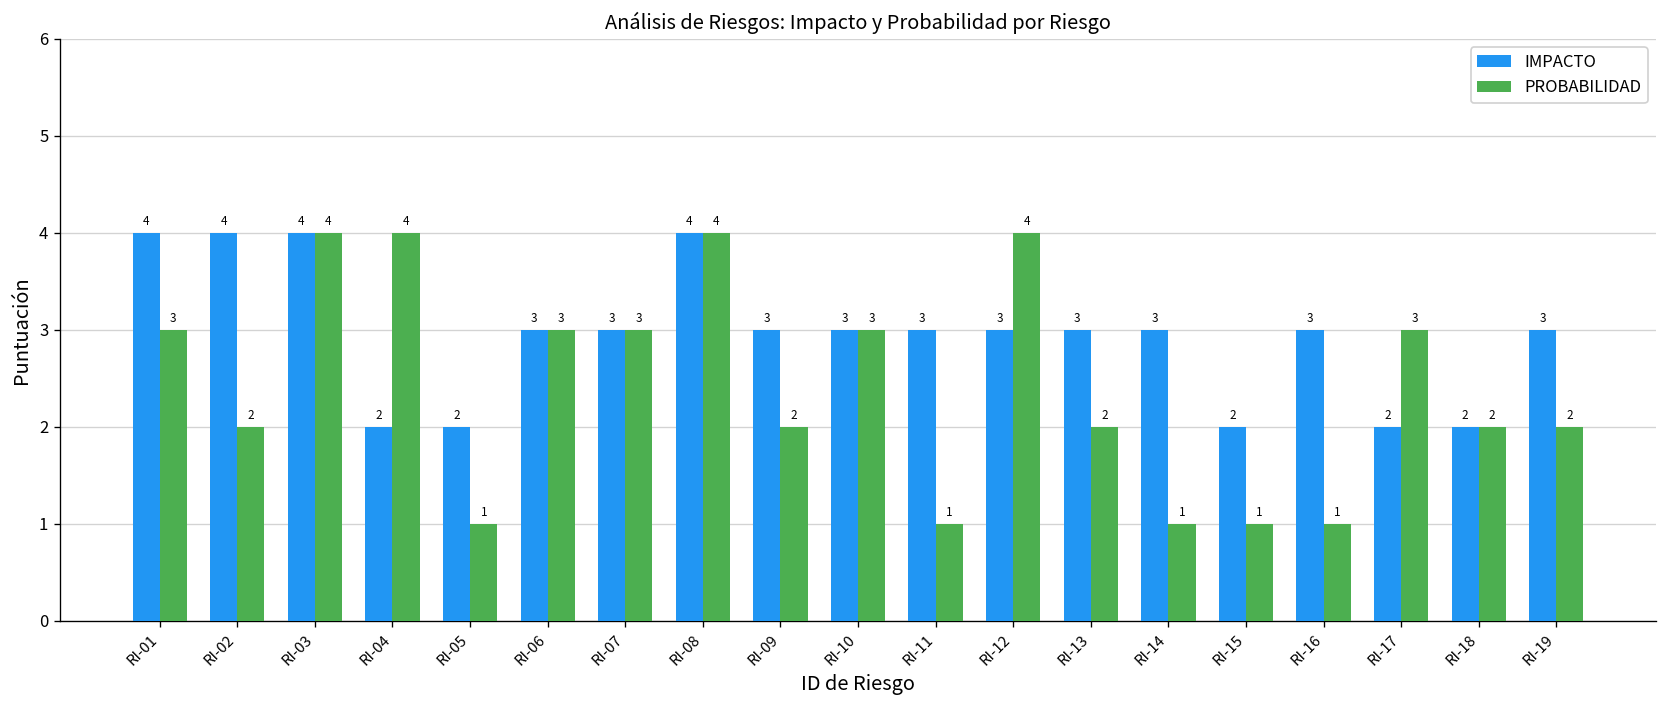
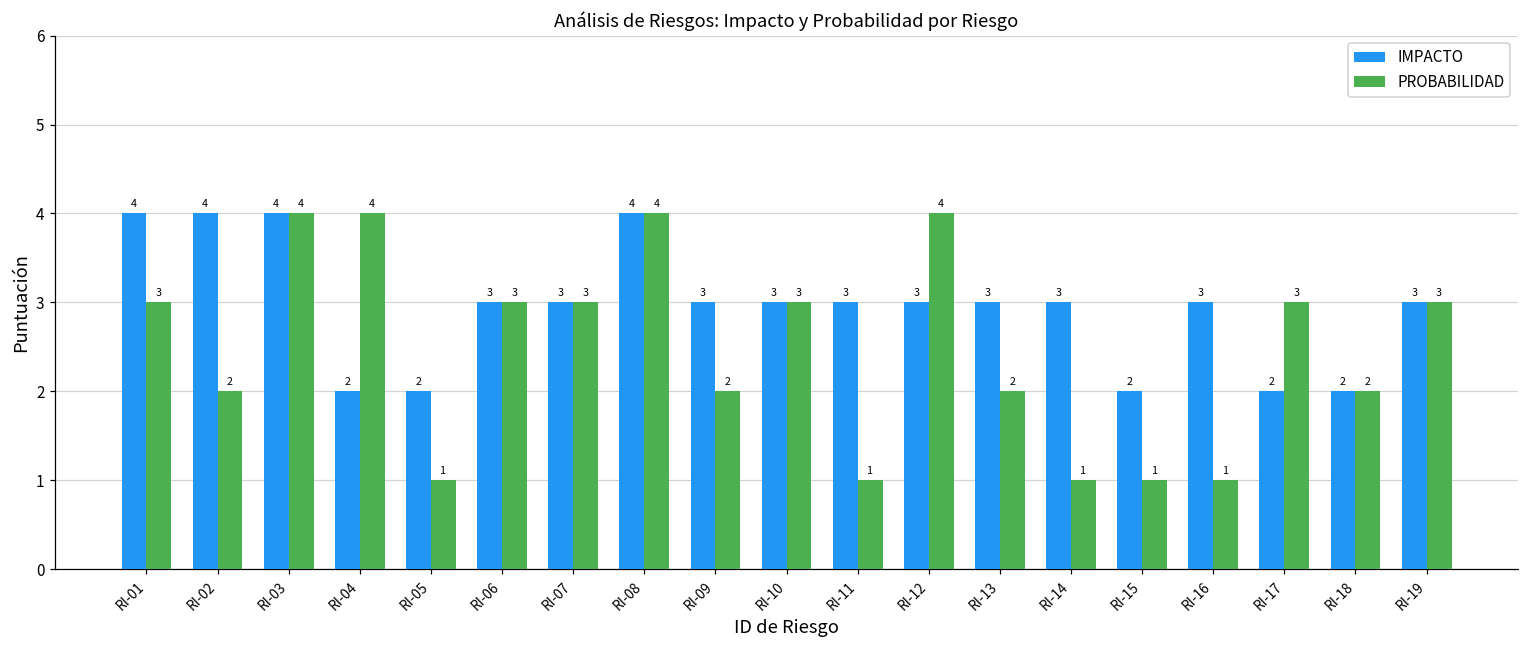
  {
    "IMPACTO": {
      "RI-01": 4,
      "RI-02": 4,
      "RI-03": 4,
      "RI-04": 2,
      "RI-05": 2,
      "RI-06": 3,
      "RI-07": 3,
      "RI-08": 4,
      "RI-09": 3,
      "RI-10": 3,
      "RI-11": 3,
      "RI-12": 3,
      "RI-13": 3,
      "RI-14": 3,
      "RI-15": 2,
      "RI-16": 3,
      "RI-17": 2,
      "RI-18": 2,
      "RI-19": 3
    },
    "PROBABILIDAD": {
      "RI-01": 3,
      "RI-02": 2,
      "RI-03": 4,
      "RI-04": 4,
      "RI-05": 1,
      "RI-06": 3,
      "RI-07": 3,
      "RI-08": 4,
      "RI-09": 2,
      "RI-10": 3,
      "RI-11": 1,
      "RI-12": 4,
      "RI-13": 2,
      "RI-14": 1,
      "RI-15": 1,
      "RI-16": 1,
      "RI-17": 3,
      "RI-18": 2,
-     "RI-19": 2
+     "RI-19": 3
    }
  }
